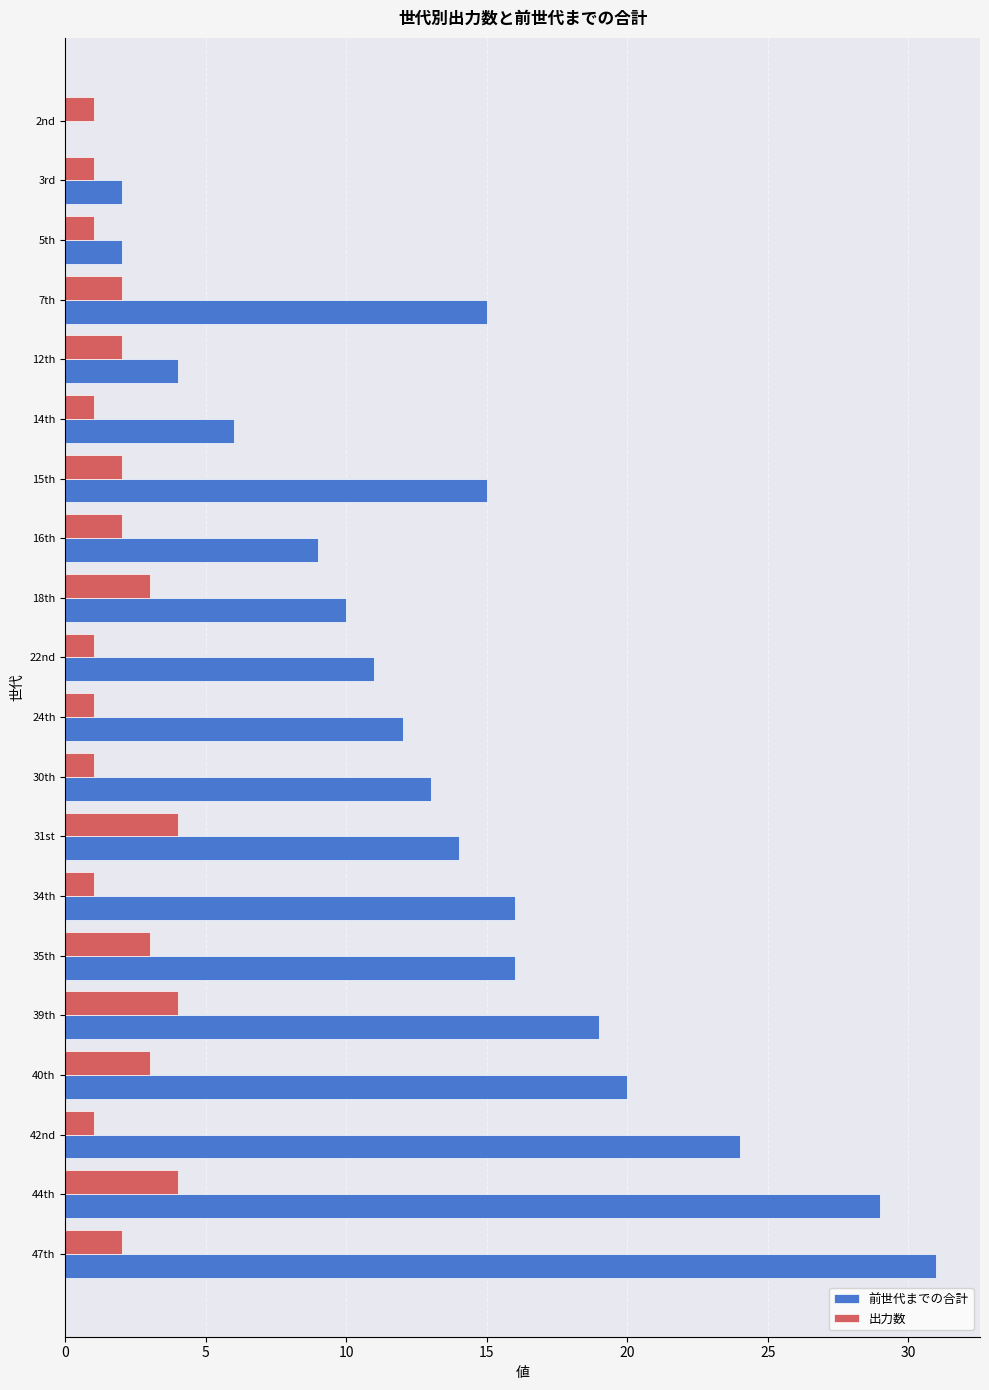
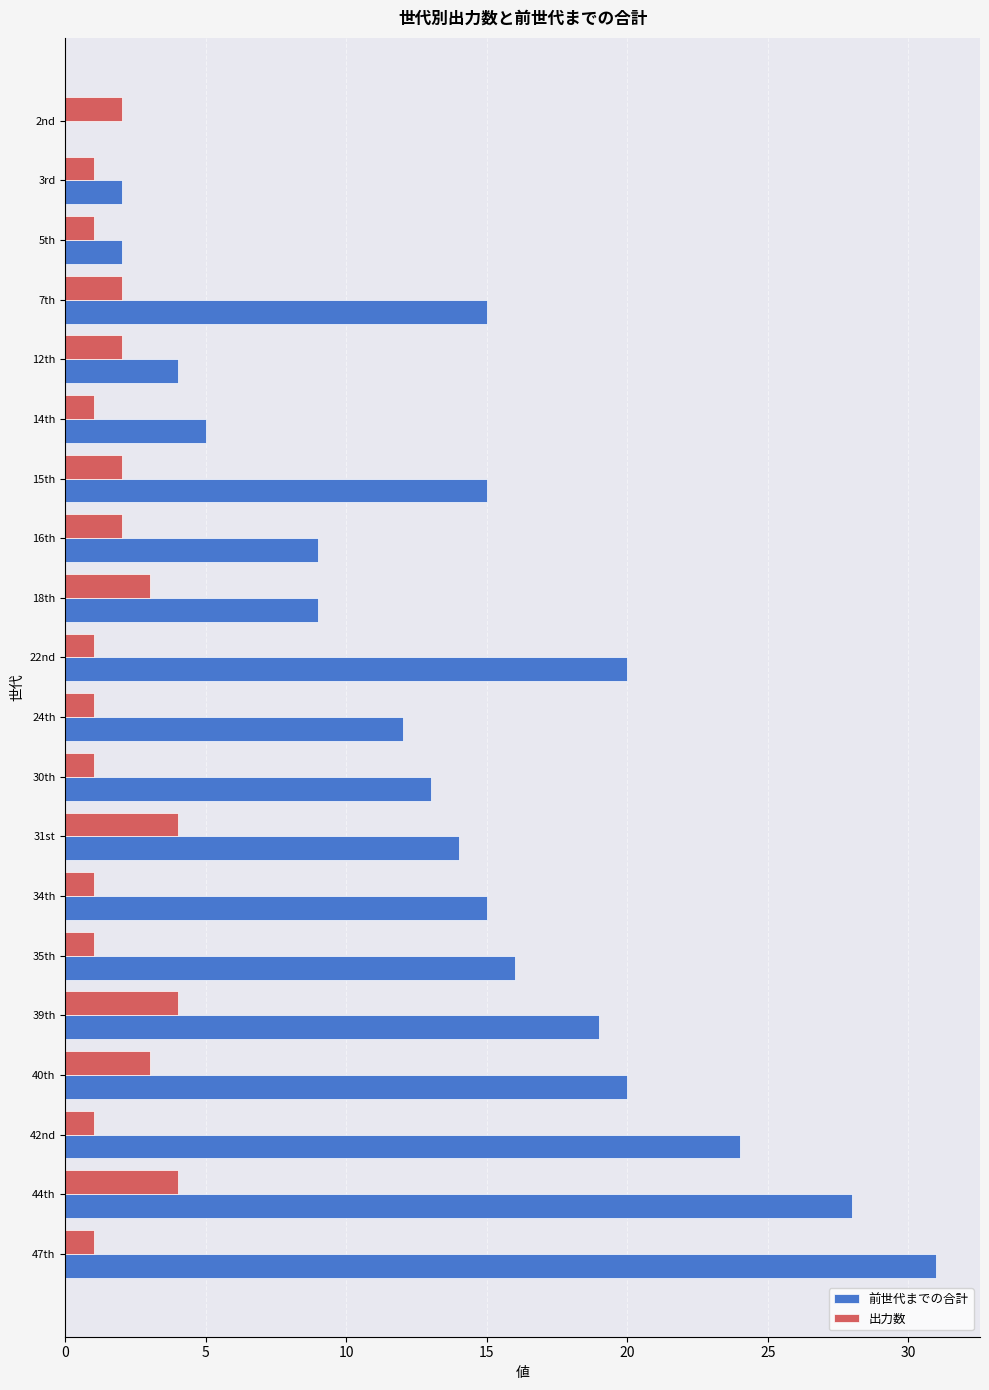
  {
    "前世代までの合計": {
      "2nd": 0,
      "3rd": 2,
      "5th": 2,
      "7th": 15,
      "12th": 4,
-     "14th": 6,
+     "14th": 5,
      "15th": 15,
      "16th": 9,
-     "18th": 10,
-     "22nd": 11,
+     "18th": 9,
+     "22nd": 20,
      "24th": 12,
      "30th": 13,
      "31st": 14,
-     "34th": 16,
+     "34th": 15,
      "35th": 16,
      "39th": 19,
      "40th": 20,
      "42nd": 24,
-     "44th": 29,
+     "44th": 28,
      "47th": 31
    },
    "出力数": {
-     "2nd": 1,
+     "2nd": 2,
      "3rd": 1,
      "5th": 1,
      "7th": 2,
      "12th": 2,
      "14th": 1,
      "15th": 2,
      "16th": 2,
      "18th": 3,
      "22nd": 1,
      "24th": 1,
      "30th": 1,
      "31st": 4,
      "34th": 1,
-     "35th": 3,
+     "35th": 1,
      "39th": 4,
      "40th": 3,
      "42nd": 1,
      "44th": 4,
-     "47th": 2
+     "47th": 1
    }
  }
